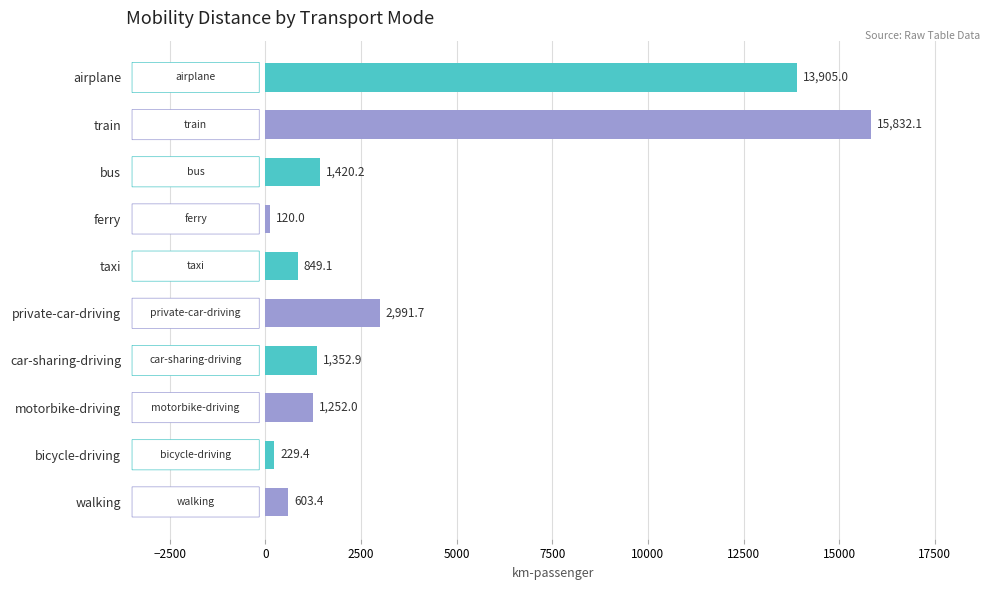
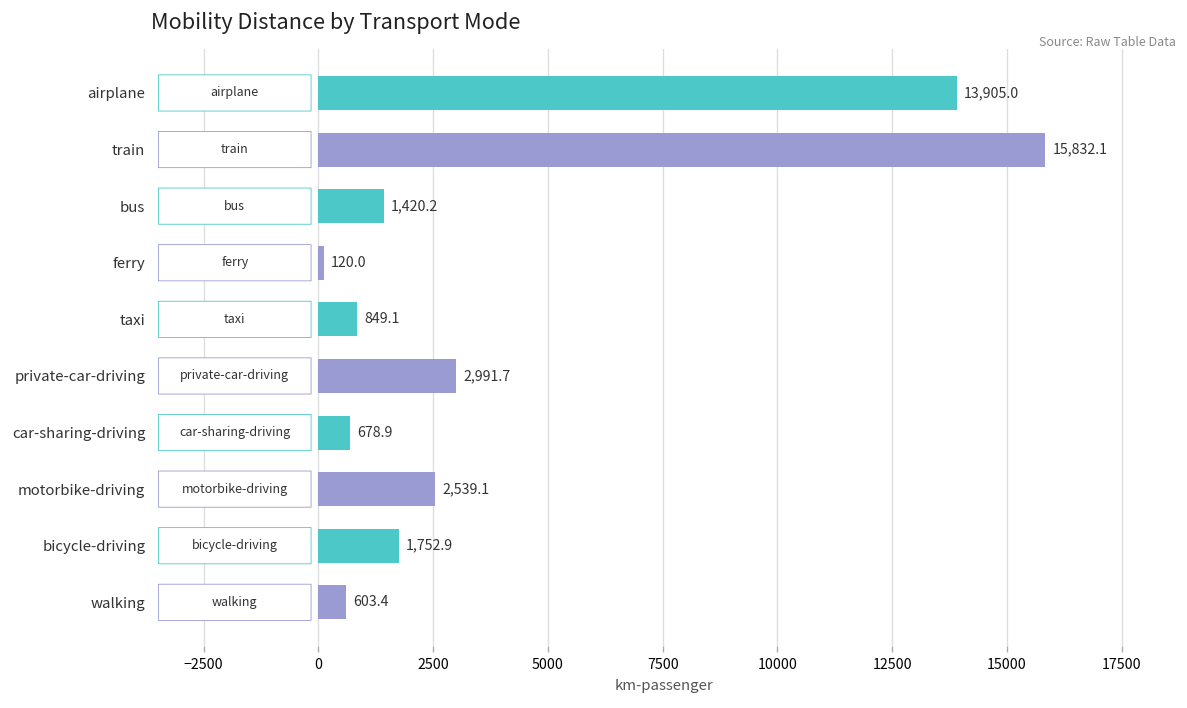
  {
    "airplane": "13,905.0",
    "train": "15,832.1",
    "bus": "1,420.2",
    "ferry": "120.0",
    "taxi": "849.1",
    "private-car-driving": "2,991.7",
-   "car-sharing-driving": "1,352.9",
-   "motorbike-driving": "1,252.0",
-   "bicycle-driving": "229.4",
+   "car-sharing-driving": "678.9",
+   "motorbike-driving": "2,539.1",
+   "bicycle-driving": "1,752.9",
    "walking": "603.4"
  }
